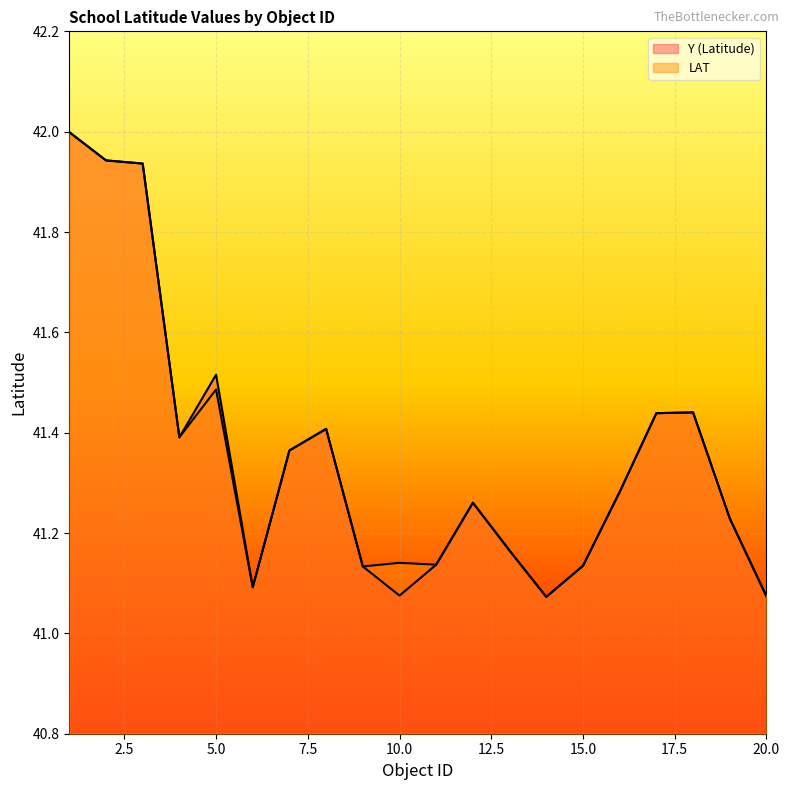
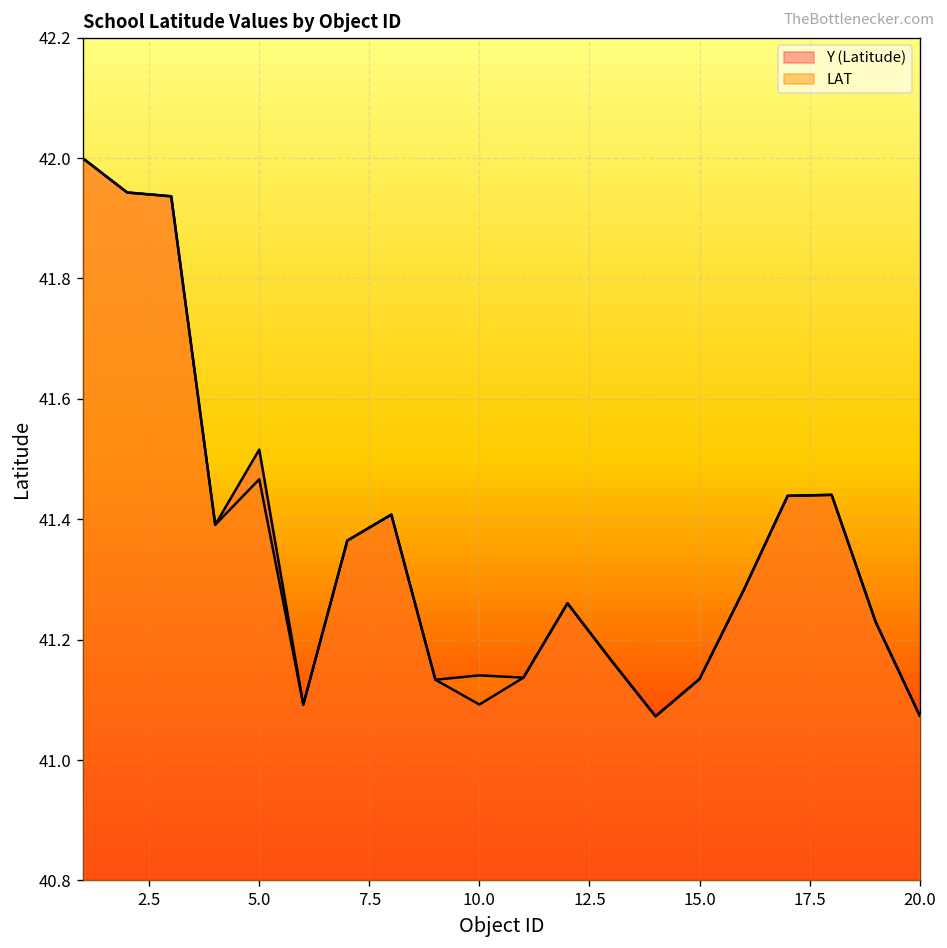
  {
    "Y (Latitude)": {
      "5.0": 41.52,
-     "10.0": 41.08
+     "10.0": 41.09
    },
    "LAT": {
-     "5.0": 41.49,
+     "5.0": 41.47,
      "10.0": 41.14
    }
  }
